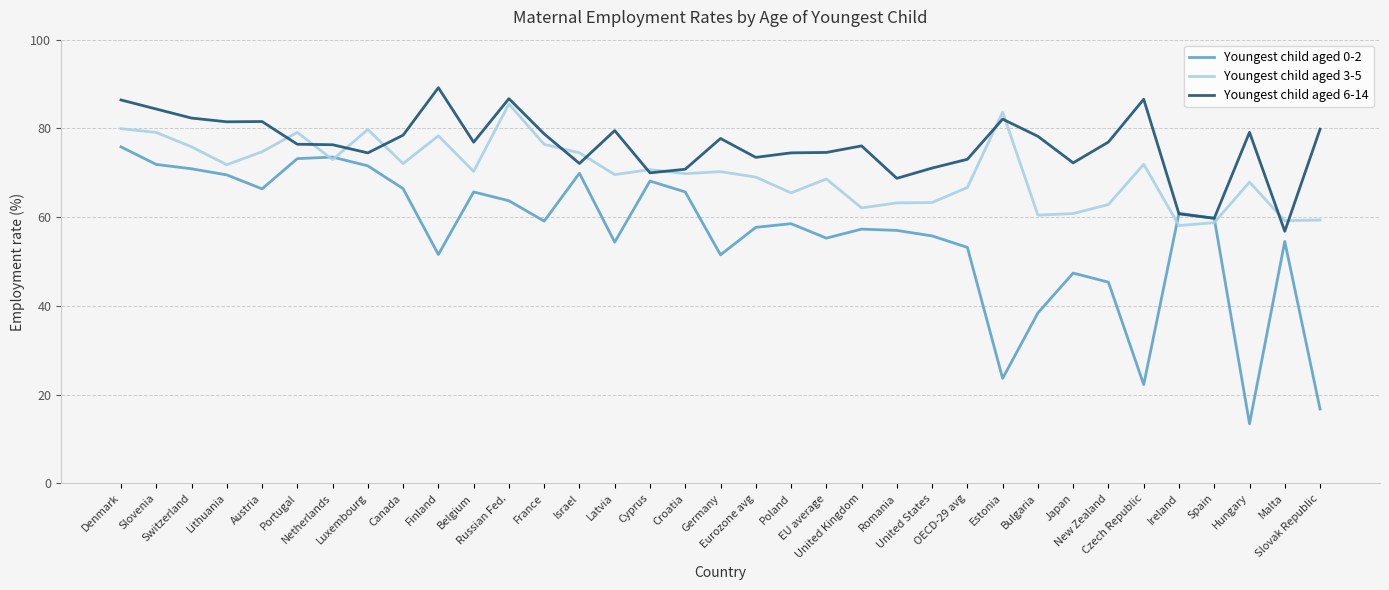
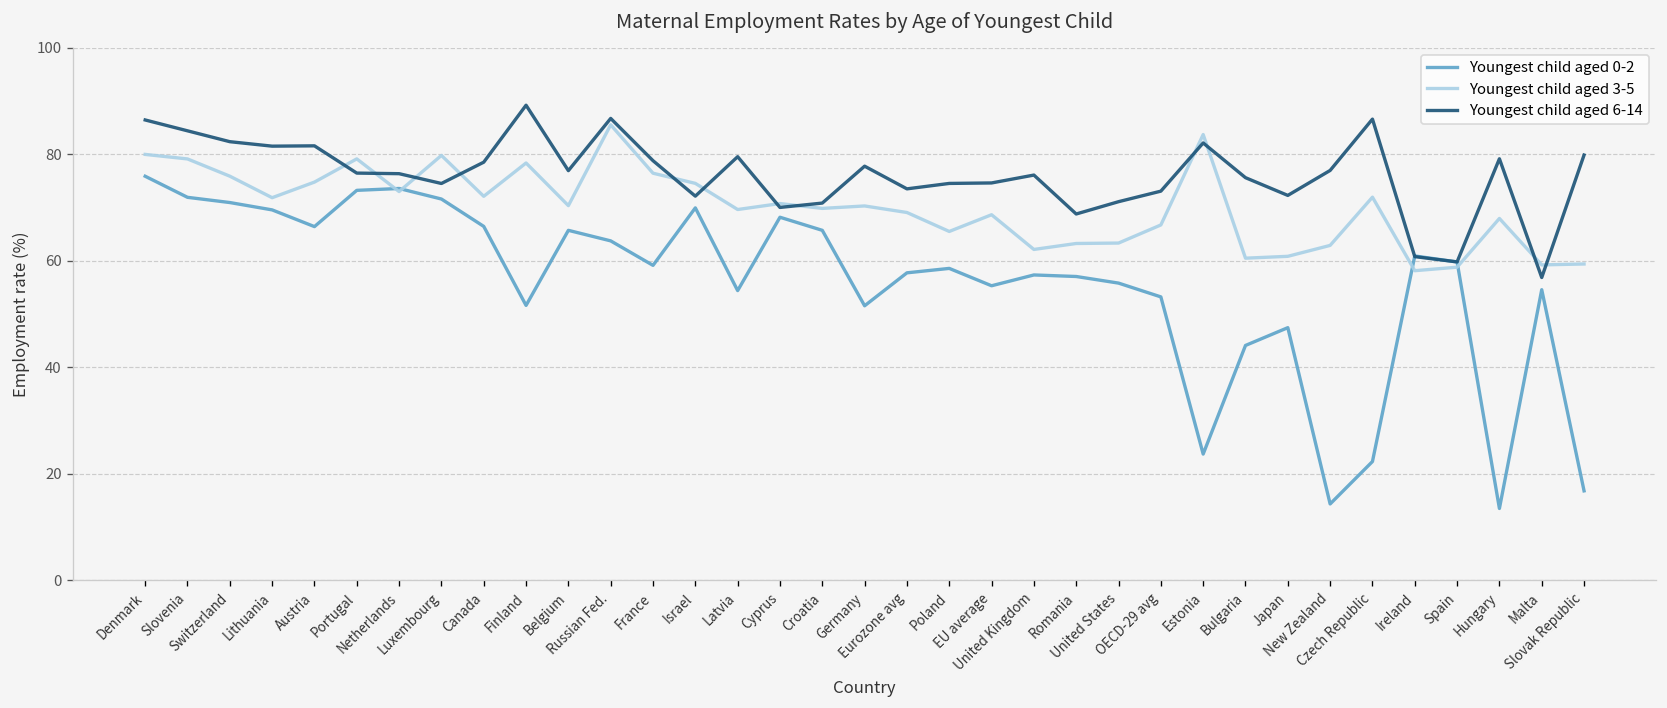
  {
    "Youngest child aged 0-2": {
      "Denmark": 76,
      "Slovenia": 72,
      "Switzerland": 71,
      "Lithuania": 70,
      "Austria": 66,
      "Portugal": 73,
      "Luxembourg": 72,
      "Canada": 66,
      "Finland": 52,
      "Belgium": 66,
      "Russian Fed.": 64,
      "France": 59,
      "Israel": 70,
      "Latvia": 54,
      "Cyprus": 68,
      "Croatia": 66,
      "Germany": 52,
      "Eurozone avg": 58,
      "Poland": 59,
      "EU average": 55,
      "United Kingdom": 57,
      "Romania": 57,
      "United States": 56,
      "OECD-29 avg": 53,
      "Estonia": 24,
-     "Bulgaria": 38,
+     "Bulgaria": 44,
      "Japan": 47,
-     "New Zealand": 45,
+     "New Zealand": 14,
      "Czech Republic": 22,
      "Hungary": 13,
      "Malta": 55,
      "Slovak Republic": 17
    },
    "Youngest child aged 3-5": {
      "Denmark": 80,
      "Slovenia": 79,
      "Switzerland": 76,
      "Lithuania": 72,
      "Austria": 75,
      "Portugal": 79,
      "Luxembourg": 80,
      "Canada": 72,
      "Finland": 78,
      "Belgium": 70,
      "Russian Fed.": 86,
      "France": 76,
      "Israel": 75,
      "Latvia": 70,
      "Cyprus": 71,
      "Croatia": 70,
      "Germany": 70,
      "Eurozone avg": 69,
      "Poland": 65,
      "EU average": 69,
      "United Kingdom": 62,
      "Romania": 63,
      "United States": 63,
      "OECD-29 avg": 67,
      "Estonia": 84,
      "Bulgaria": 60,
      "Japan": 61,
      "New Zealand": 63,
      "Czech Republic": 72,
      "Ireland": 58,
      "Spain": 59,
      "Hungary": 68,
      "Malta": 59,
      "Slovak Republic": 59
    },
    "Youngest child aged 6-14": {
      "Denmark": 86,
      "Slovenia": 84,
      "Switzerland": 82,
      "Lithuania": 81,
      "Austria": 82,
      "Portugal": 76,
      "Netherlands": 76,
      "Luxembourg": 74,
      "Canada": 78,
      "Finland": 89,
      "Belgium": 77,
      "Russian Fed.": 87,
      "France": 79,
      "Israel": 72,
      "Latvia": 80,
      "Cyprus": 70,
      "Croatia": 71,
      "Germany": 78,
      "Eurozone avg": 73,
      "Poland": 74,
      "EU average": 75,
      "United Kingdom": 76,
      "Romania": 69,
      "United States": 71,
      "OECD-29 avg": 73,
      "Estonia": 82,
-     "Bulgaria": 78,
+     "Bulgaria": 76,
      "Japan": 72,
      "New Zealand": 77,
      "Czech Republic": 87,
      "Hungary": 79,
      "Malta": 57,
      "Slovak Republic": 80
    }
  }
